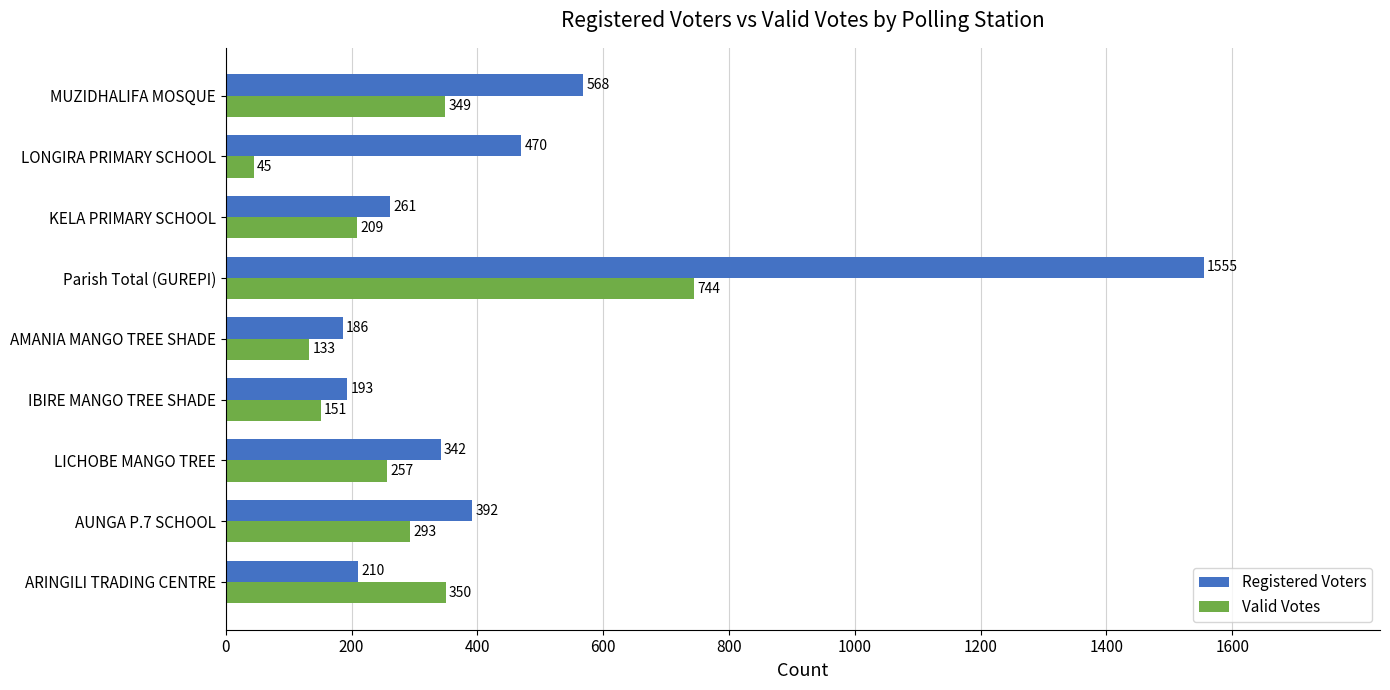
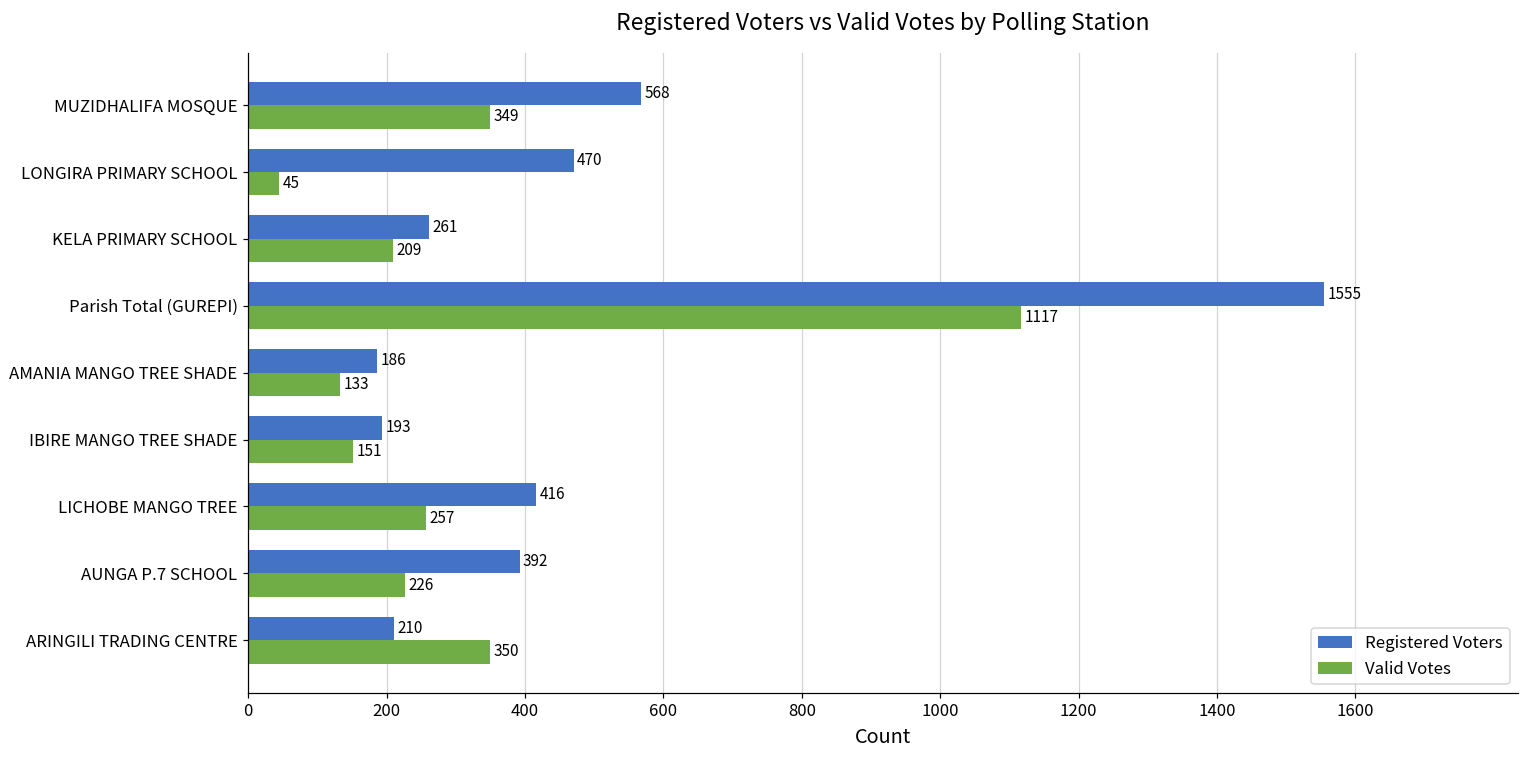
  {
    "Registered Voters": {
      "MUZIDHALIFA MOSQUE": 568,
      "LONGIRA PRIMARY SCHOOL": 470,
      "KELA PRIMARY SCHOOL": 261,
      "Parish Total (GUREPI)": 1555,
      "AMANIA MANGO TREE SHADE": 186,
      "IBIRE MANGO TREE SHADE": 193,
-     "LICHOBE MANGO TREE": 342,
+     "LICHOBE MANGO TREE": 416,
      "AUNGA P.7 SCHOOL": 392,
      "ARINGILI TRADING CENTRE": 210
    },
    "Valid Votes": {
      "MUZIDHALIFA MOSQUE": 349,
      "LONGIRA PRIMARY SCHOOL": 45,
      "KELA PRIMARY SCHOOL": 209,
-     "Parish Total (GUREPI)": 744,
+     "Parish Total (GUREPI)": 1117,
      "AMANIA MANGO TREE SHADE": 133,
      "IBIRE MANGO TREE SHADE": 151,
      "LICHOBE MANGO TREE": 257,
-     "AUNGA P.7 SCHOOL": 293,
+     "AUNGA P.7 SCHOOL": 226,
      "ARINGILI TRADING CENTRE": 350
    }
  }
